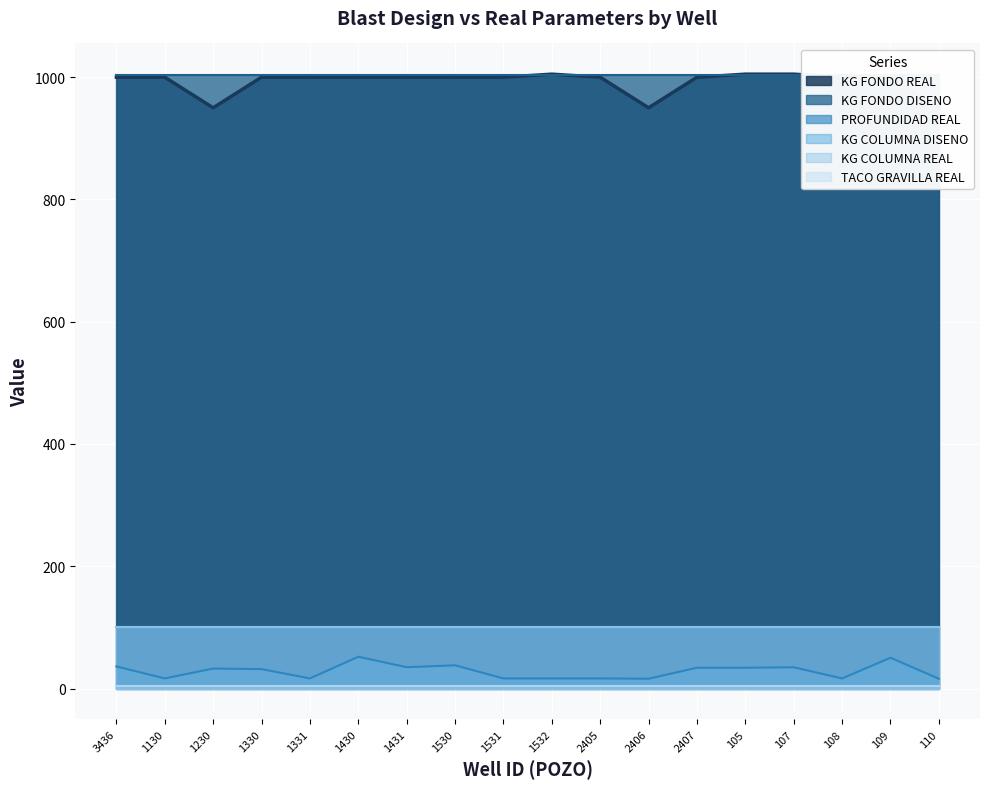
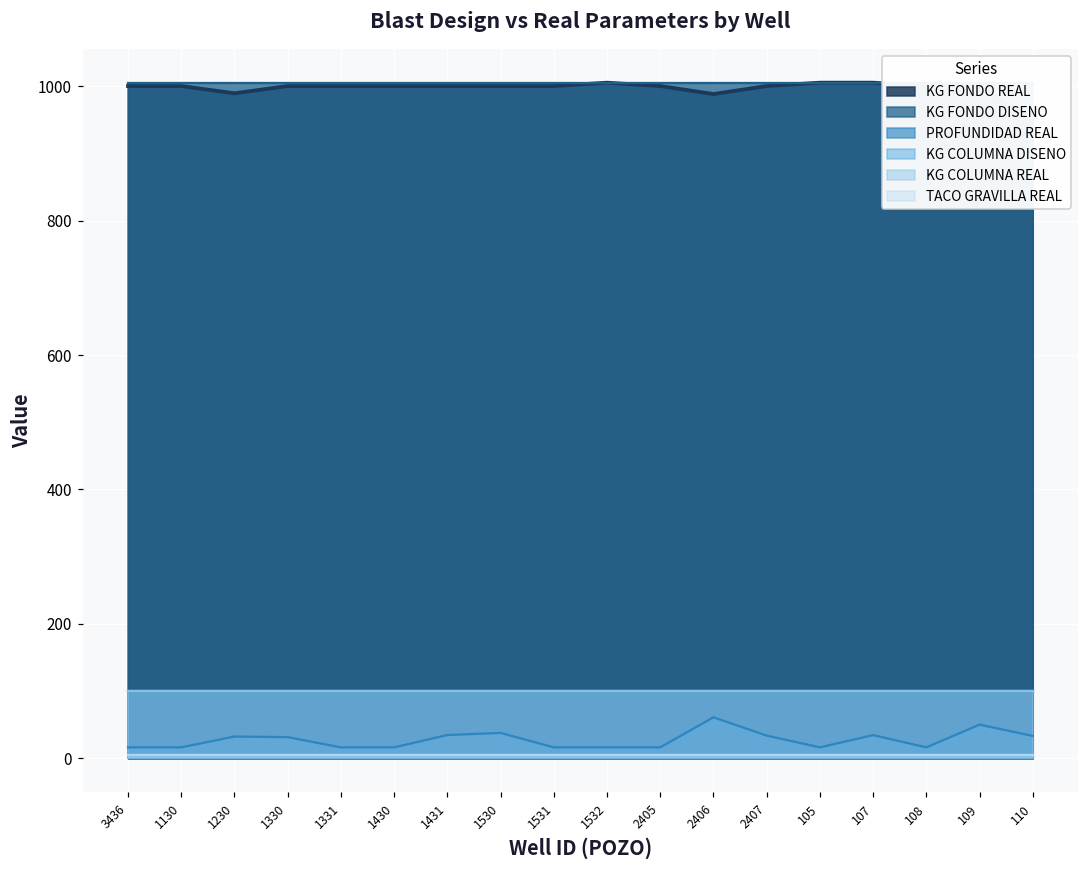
  {
    "KG FONDO REAL": {
-     "1230": 950,
-     "2406": 950
+     "1230": 990,
+     "2406": 990
    },
    "KG FONDO DISENO": {
      "1230": 1000,
      "2406": 1000
    },
    "PROFUNDIDAD REAL": {
-     "3436": 40,
+     "3436": 20,
      "1130": 20,
      "1230": 30,
      "1330": 30,
      "1331": 20,
-     "1430": 50,
+     "1430": 20,
      "1431": 30,
      "1530": 40,
      "1531": 20,
      "1532": 20,
      "2405": 20,
-     "2406": 20,
+     "2406": 60,
      "2407": 30,
-     "105": 30,
+     "105": 20,
      "107": 30,
      "108": 20,
      "109": 50,
-     "110": 20
+     "110": 30
    }
  }
